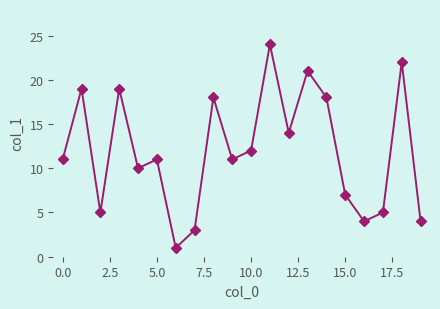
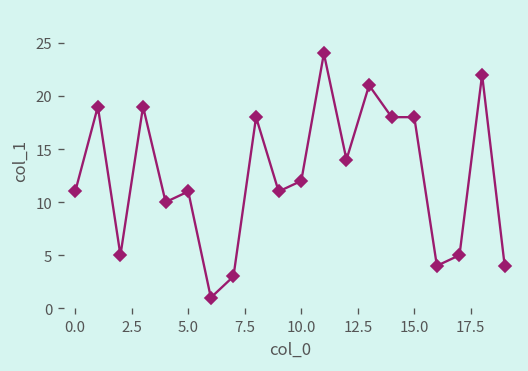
  {
    "0.0": 11,
    "5.0": 11,
    "10.0": 12,
-   "15.0": 7
+   "15.0": 18
  }
